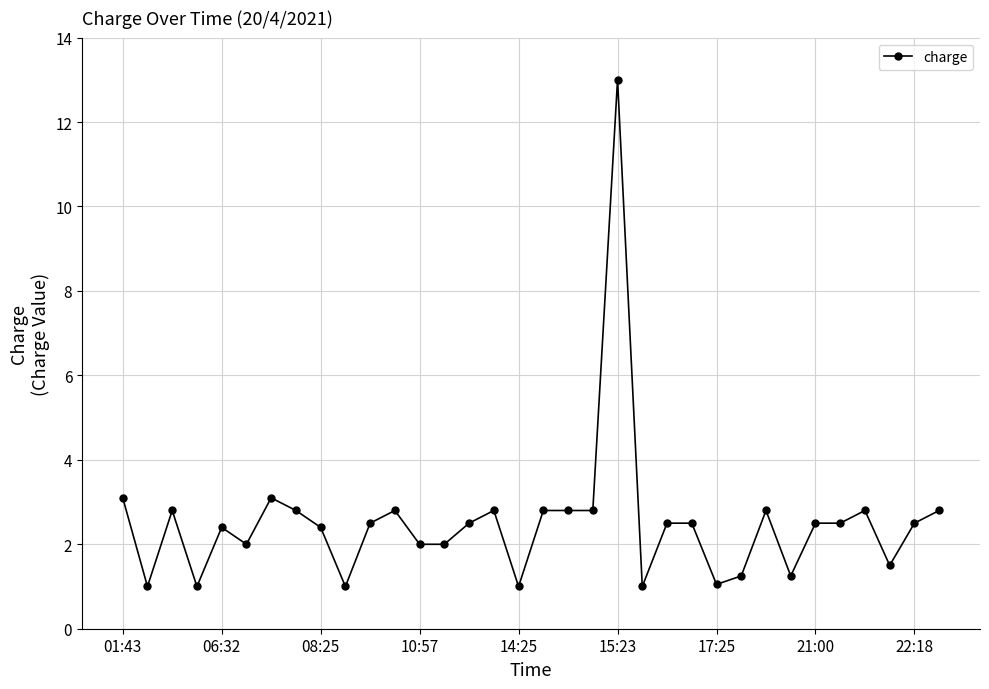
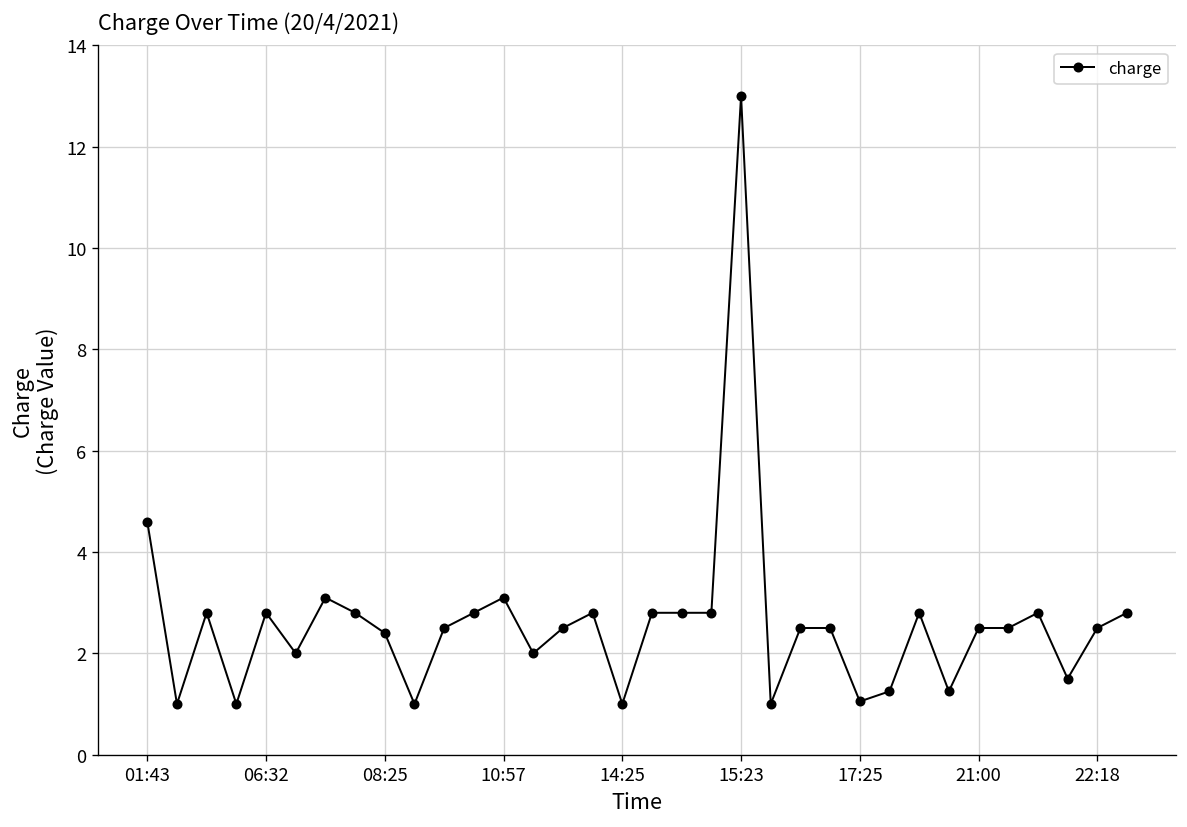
  {
-   "01:43": 3.1,
-   "06:32": 2.4,
+   "01:43": 4.6,
+   "06:32": 2.8,
    "08:25": 2.4,
-   "10:57": 2.0,
+   "10:57": 3.1,
    "14:25": 1.0,
    "15:23": 13.0,
    "17:25": 1.1,
    "21:00": 2.5
  }
